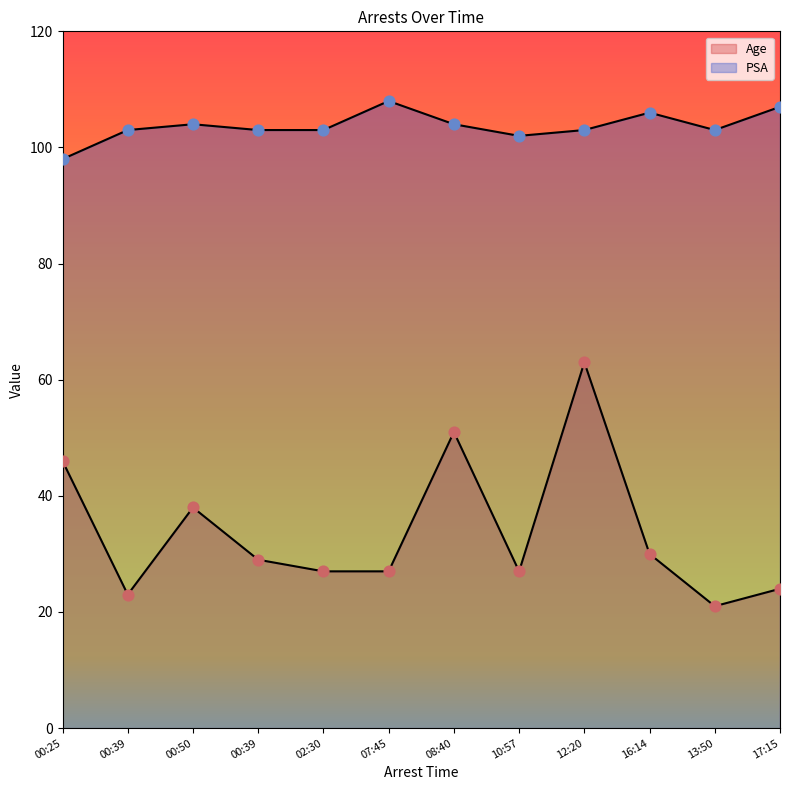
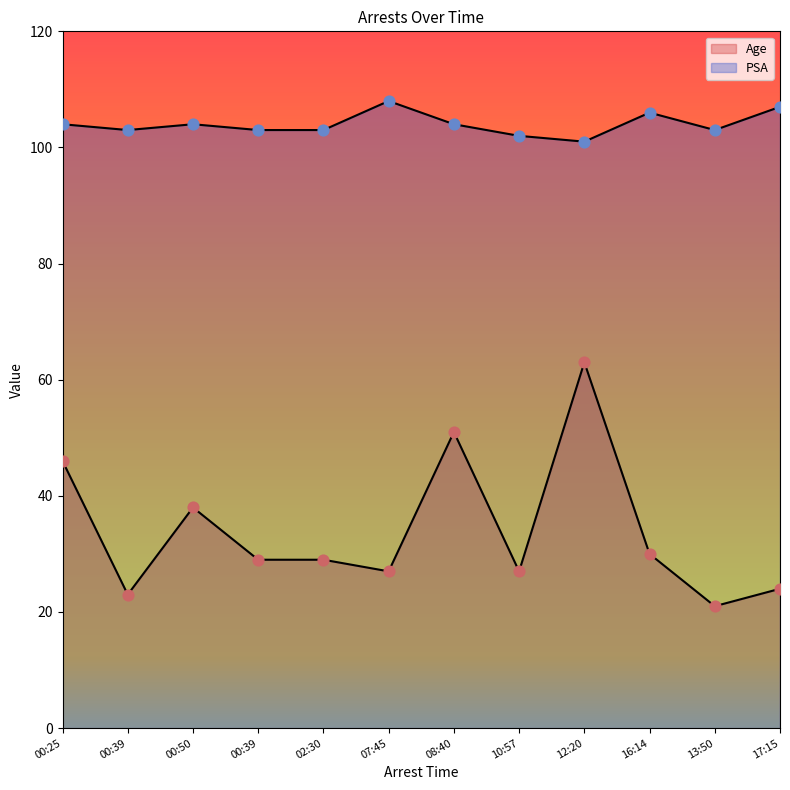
  {
    "Age": {
      "00:25": 46,
      "00:50": 38,
-     "02:30": 27,
+     "02:30": 29,
      "07:45": 27,
      "08:40": 51,
      "10:57": 27,
      "12:20": 63,
      "16:14": 30,
      "13:50": 21,
      "17:15": 24
    },
    "PSA": {
-     "00:25": 98,
+     "00:25": 104,
      "00:50": 104,
      "02:30": 103,
      "07:45": 108,
      "08:40": 104,
      "10:57": 102,
-     "12:20": 103,
+     "12:20": 101,
      "16:14": 106,
      "13:50": 103,
      "17:15": 107
    }
  }
